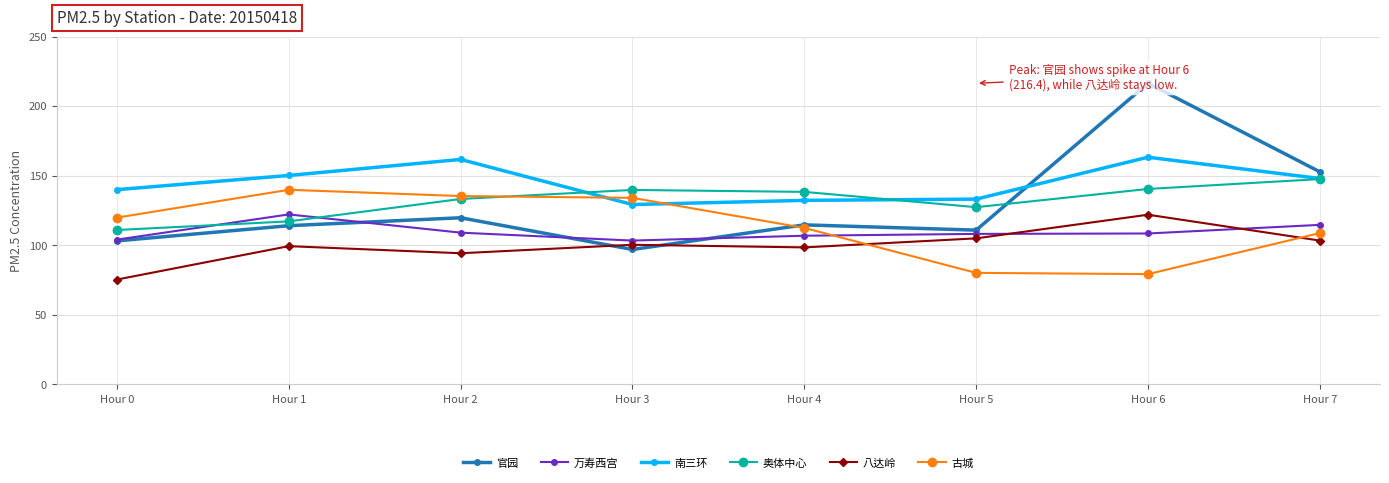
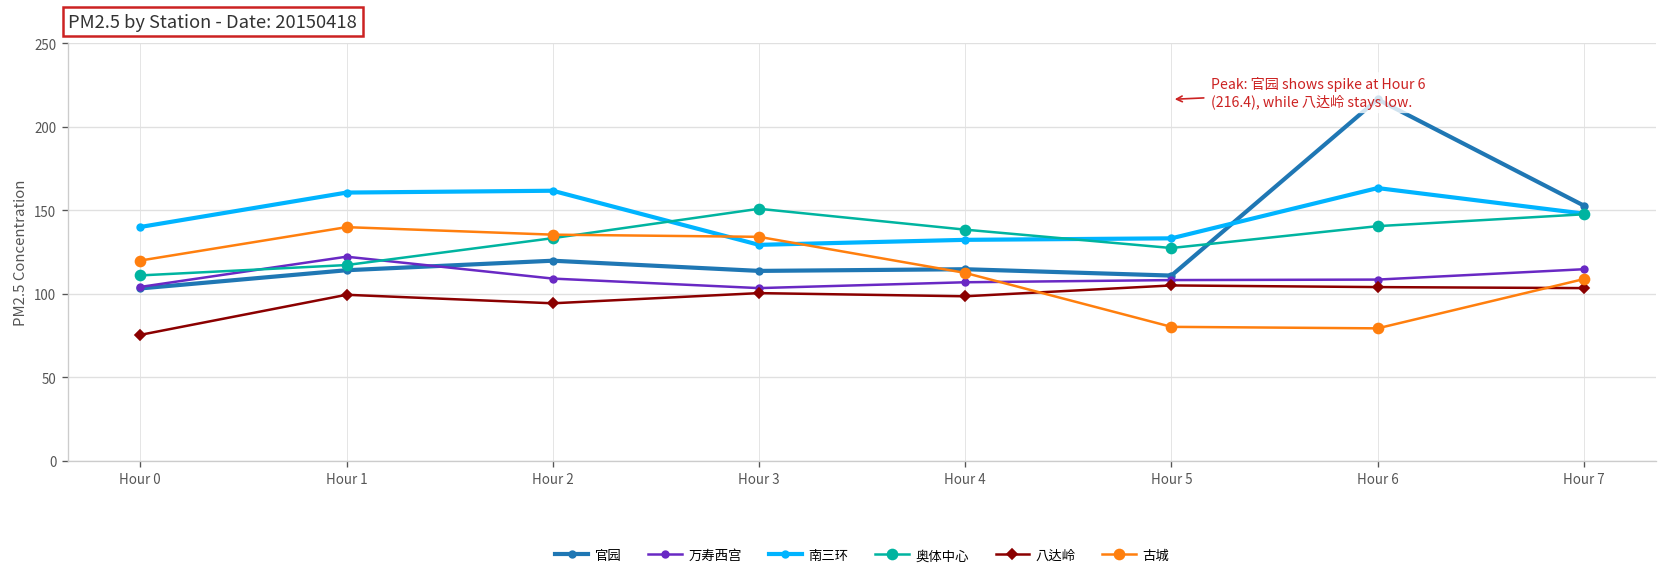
  {
    "官园": {
      "Hour 1": 114,
      "Hour 2": 120,
-     "Hour 3": 97,
+     "Hour 3": 114,
      "Hour 4": 115,
      "Hour 5": 111,
      "Hour 7": 153
    },
    "万寿西宫": {
      "Hour 1": 122,
      "Hour 2": 109,
      "Hour 3": 103,
      "Hour 4": 107,
      "Hour 5": 108,
      "Hour 6": 109,
      "Hour 7": 115
    },
    "南三环": {
      "Hour 0": 140,
-     "Hour 1": 150,
+     "Hour 1": 161,
      "Hour 2": 162,
      "Hour 3": 129,
      "Hour 4": 132,
      "Hour 5": 133,
      "Hour 6": 163
    },
    "奥体中心": {
      "Hour 0": 111,
      "Hour 1": 117,
      "Hour 2": 133,
-     "Hour 3": 140,
+     "Hour 3": 151,
      "Hour 4": 138,
      "Hour 5": 127,
      "Hour 6": 141
    },
    "八达岭": {
      "Hour 0": 75,
      "Hour 1": 99,
      "Hour 2": 94,
      "Hour 3": 100,
      "Hour 4": 99,
      "Hour 5": 105,
-     "Hour 6": 122,
+     "Hour 6": 104,
      "Hour 7": 103
    },
    "古城": {
      "Hour 0": 120,
      "Hour 1": 140,
      "Hour 2": 135,
      "Hour 3": 134,
      "Hour 4": 113,
      "Hour 5": 80,
      "Hour 6": 79,
      "Hour 7": 109
    }
  }
